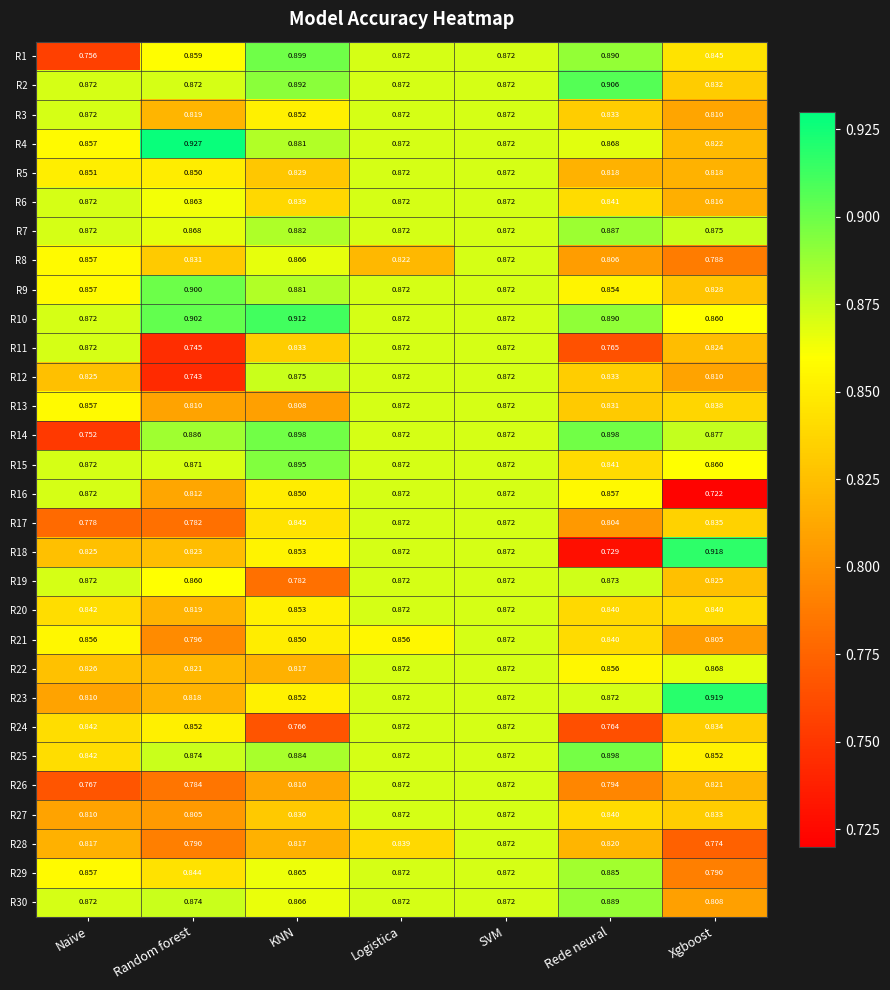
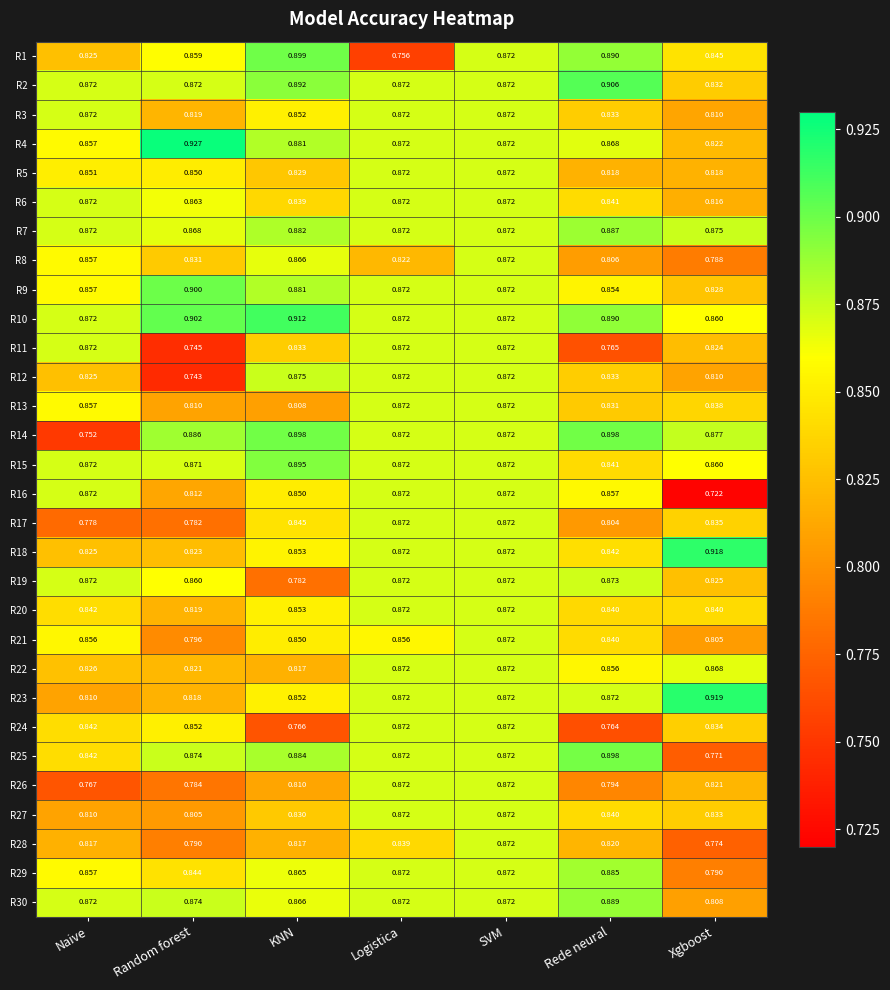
  {
    "R1": {
-     "Naive": 0.756,
+     "Naive": 0.825,
      "Random forest": 0.859,
      "KNN": 0.899,
-     "Logistica": 0.872,
+     "Logistica": 0.756,
      "SVM": 0.872,
      "Rede neural": 0.890,
      "Xgboost": 0.845
    },
    "R18": {
      "Naive": 0.825,
      "Random forest": 0.823,
      "KNN": 0.853,
      "Logistica": 0.872,
      "SVM": 0.872,
-     "Rede neural": 0.729,
+     "Rede neural": 0.842,
      "Xgboost": 0.918
    },
    "R25": {
      "Naive": 0.842,
      "Random forest": 0.874,
      "KNN": 0.884,
      "Logistica": 0.872,
      "SVM": 0.872,
      "Rede neural": 0.898,
-     "Xgboost": 0.852
+     "Xgboost": 0.771
    }
  }
